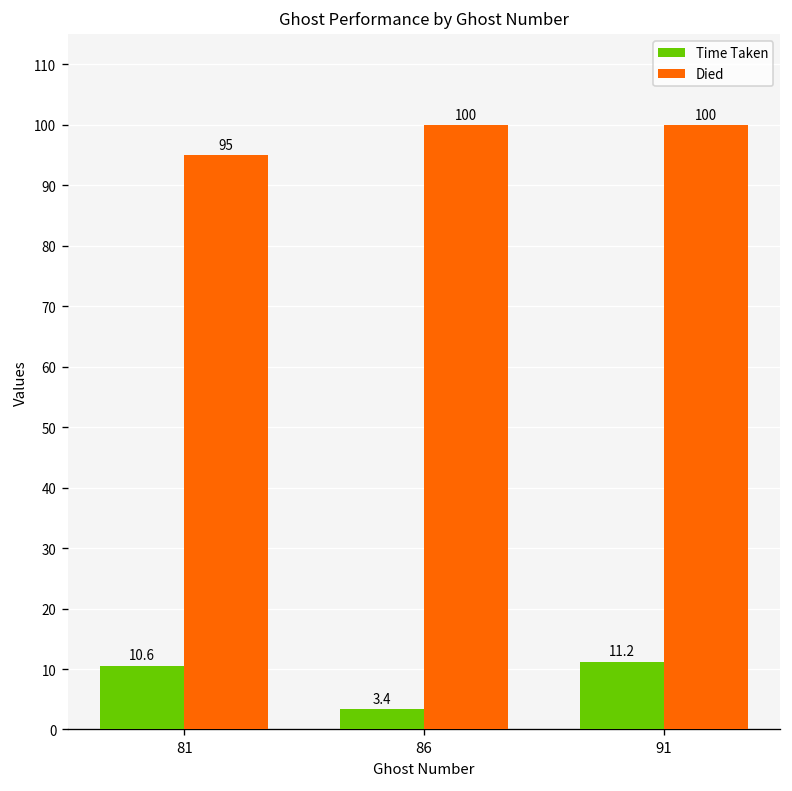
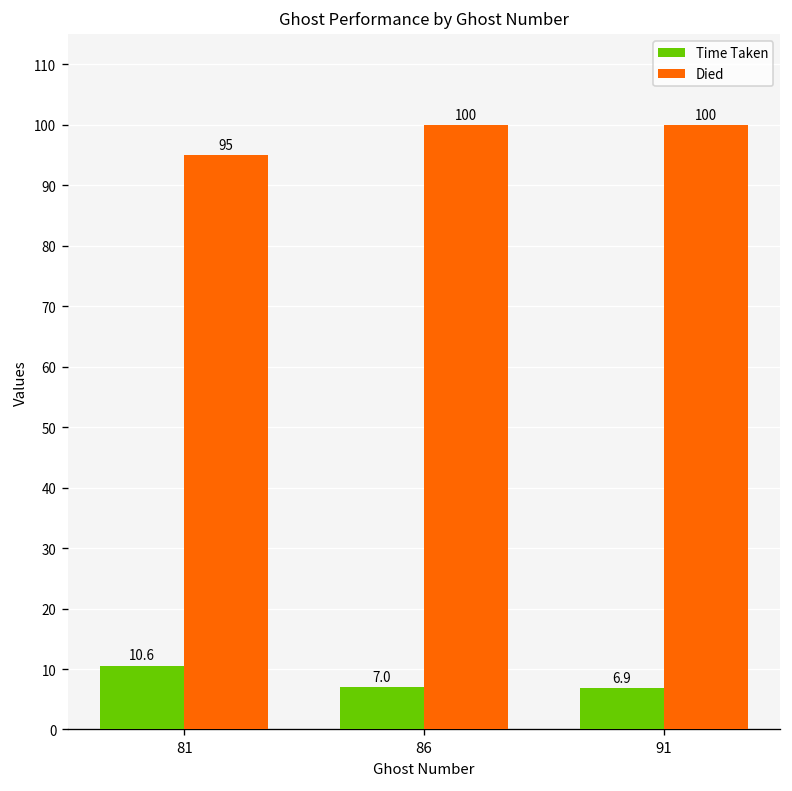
  {
    "Time Taken": {
      "81": 10.6,
-     "86": 3.4,
-     "91": 11.2
+     "86": 7.0,
+     "91": 6.9
    },
    "Died": {
      "81": 95,
      "86": 100,
      "91": 100
    }
  }
